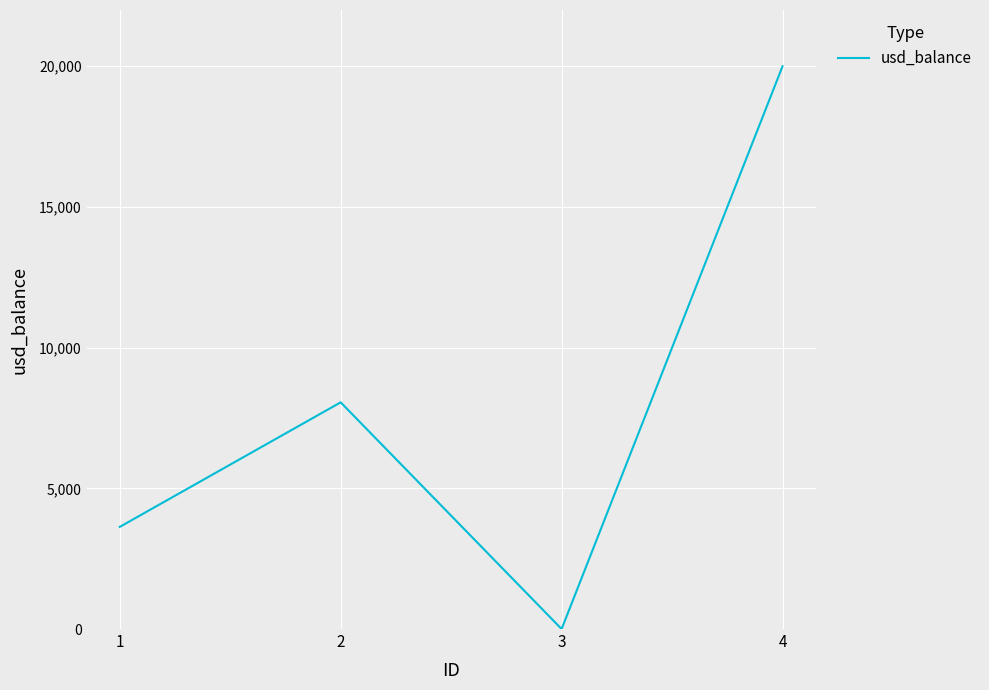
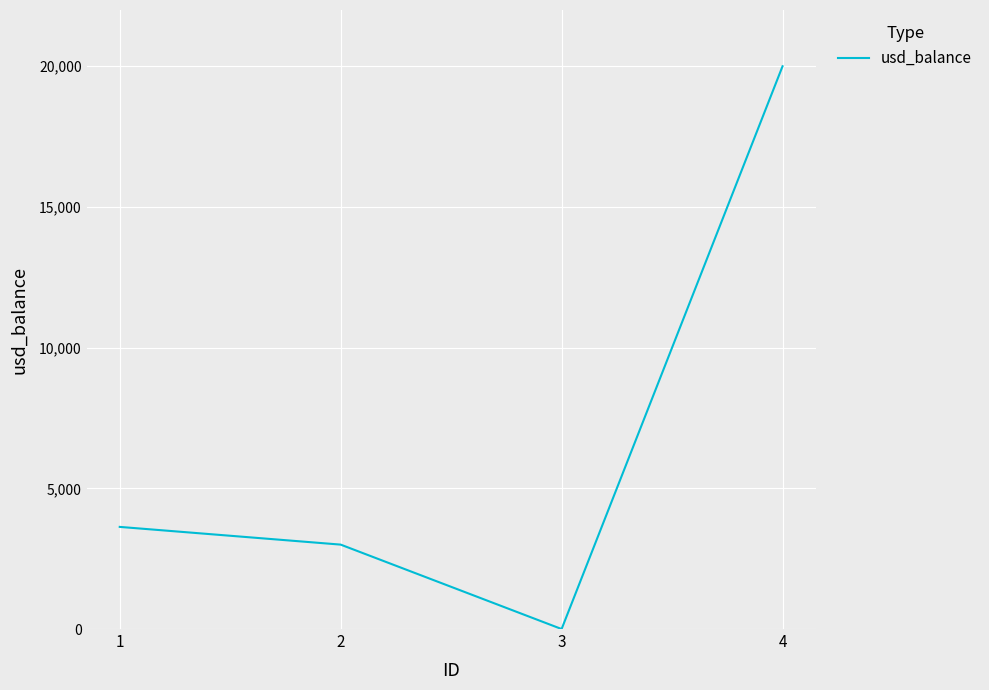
  {
    "1": "3,600",
-   "2": "8,100",
+   "2": "3,000",
    "3": "0",
    "4": "20,000"
  }
